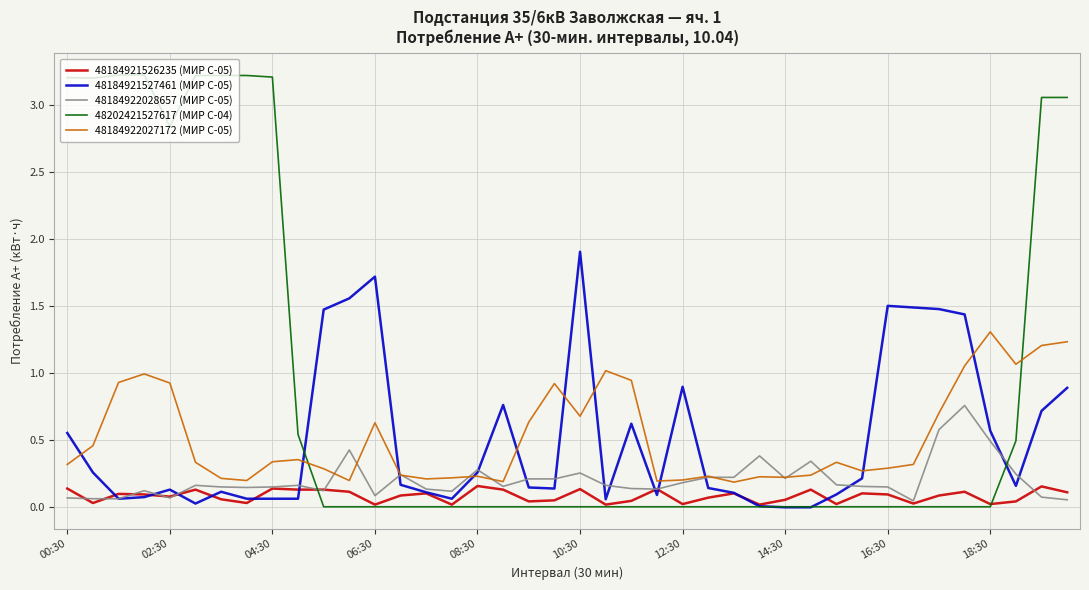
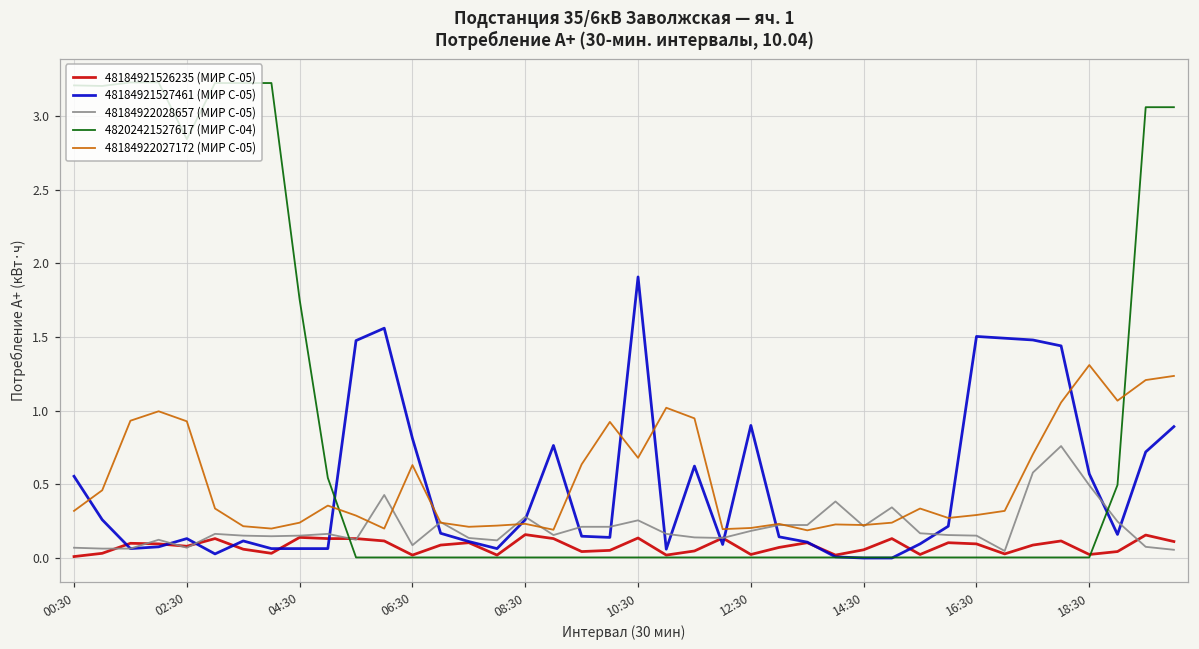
  {
    "48184921526235 (МИР С-05)": {
-     "00:30": 0.14,
+     "00:30": 0.01,
      "08:30": 0.16,
      "10:30": 0.14,
      "12:30": 0.02,
      "14:30": 0.06,
      "16:30": 0.10,
      "18:30": 0.02
    },
    "48184921527461 (МИР С-05)": {
      "00:30": 0.56,
      "02:30": 0.13,
      "04:30": 0.06,
-     "06:30": 1.72,
+     "06:30": 0.81,
      "08:30": 0.26,
      "10:30": 1.91,
      "12:30": 0.90,
      "16:30": 1.50,
      "18:30": 0.57
    },
    "48184922028657 (МИР С-05)": {
      "00:30": 0.07,
      "06:30": 0.09,
      "08:30": 0.28,
      "10:30": 0.26,
      "12:30": 0.18,
      "16:30": 0.15,
      "18:30": 0.49
    },
    "48202421527617 (МИР С-04)": {
-     "04:30": 3.21,
+     "04:30": 1.75,
      "08:30": 0.00,
      "10:30": 0.00,
      "12:30": 0.00,
      "16:30": 0.00,
      "18:30": 0.00
    },
    "48184922027172 (МИР С-05)": {
      "00:30": 0.32,
      "02:30": 0.93,
-     "04:30": 0.34,
+     "04:30": 0.24,
      "06:30": 0.63,
      "08:30": 0.23,
      "10:30": 0.68,
      "12:30": 0.20,
      "16:30": 0.29,
      "18:30": 1.31
    }
  }
